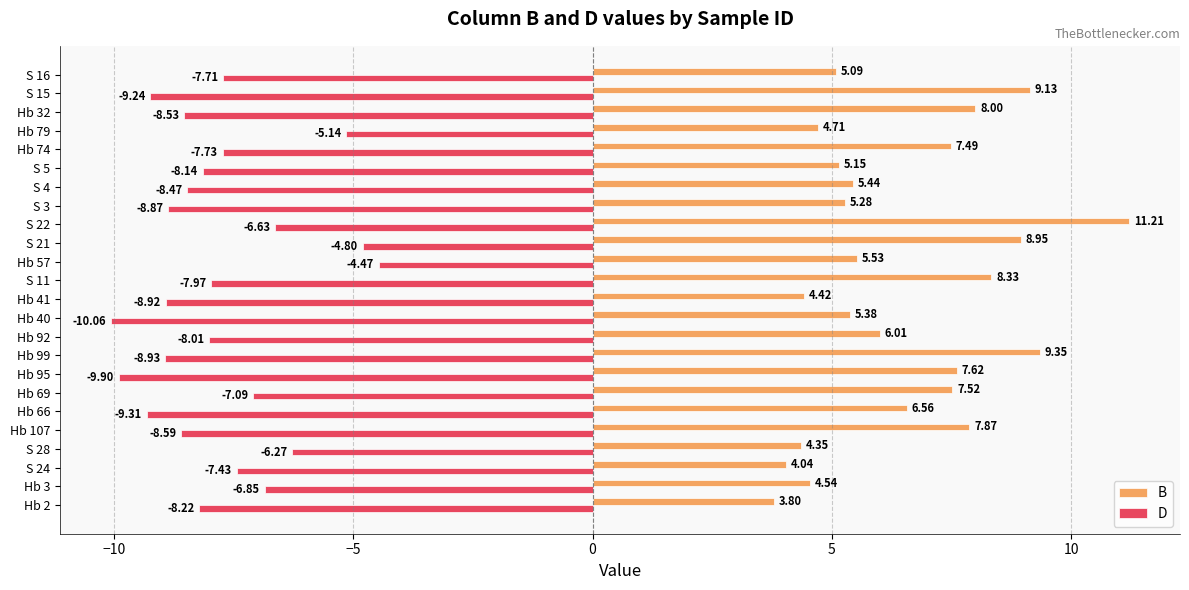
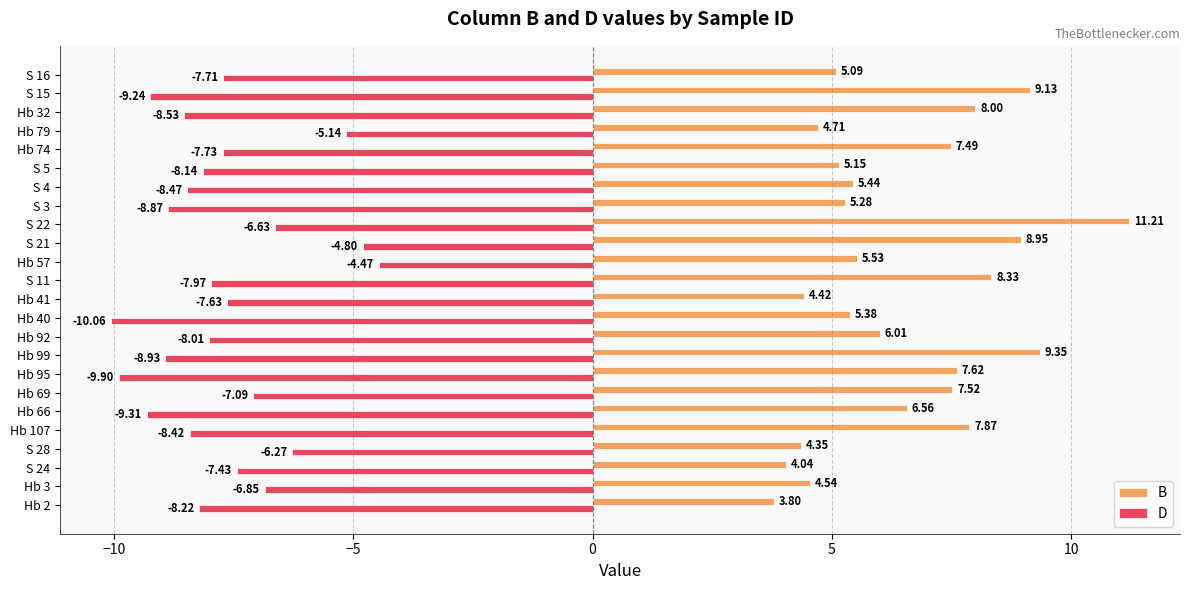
  {
    "B": {
      "S 16": 5.09,
      "S 15": 9.13,
      "Hb 32": 8.00,
      "Hb 79": 4.71,
      "Hb 74": 7.49,
      "S 5": 5.15,
      "S 4": 5.44,
      "S 3": 5.28,
      "S 22": 11.21,
      "S 21": 8.95,
      "Hb 57": 5.53,
      "S 11": 8.33,
      "Hb 41": 4.42,
      "Hb 40": 5.38,
      "Hb 92": 6.01,
      "Hb 99": 9.35,
      "Hb 95": 7.62,
      "Hb 69": 7.52,
      "Hb 66": 6.56,
      "Hb 107": 7.87,
      "S 28": 4.35,
      "S 24": 4.04,
      "Hb 3": 4.54,
      "Hb 2": 3.80
    },
    "D": {
      "S 16": -7.71,
      "S 15": -9.24,
      "Hb 32": -8.53,
      "Hb 79": -5.14,
      "Hb 74": -7.73,
      "S 5": -8.14,
      "S 4": -8.47,
      "S 3": -8.87,
      "S 22": -6.63,
      "S 21": -4.80,
      "Hb 57": -4.47,
      "S 11": -7.97,
-     "Hb 41": -8.92,
+     "Hb 41": -7.63,
      "Hb 40": -10.06,
      "Hb 92": -8.01,
      "Hb 99": -8.93,
      "Hb 95": -9.90,
      "Hb 69": -7.09,
      "Hb 66": -9.31,
-     "Hb 107": -8.59,
+     "Hb 107": -8.42,
      "S 28": -6.27,
      "S 24": -7.43,
      "Hb 3": -6.85,
      "Hb 2": -8.22
    }
  }
